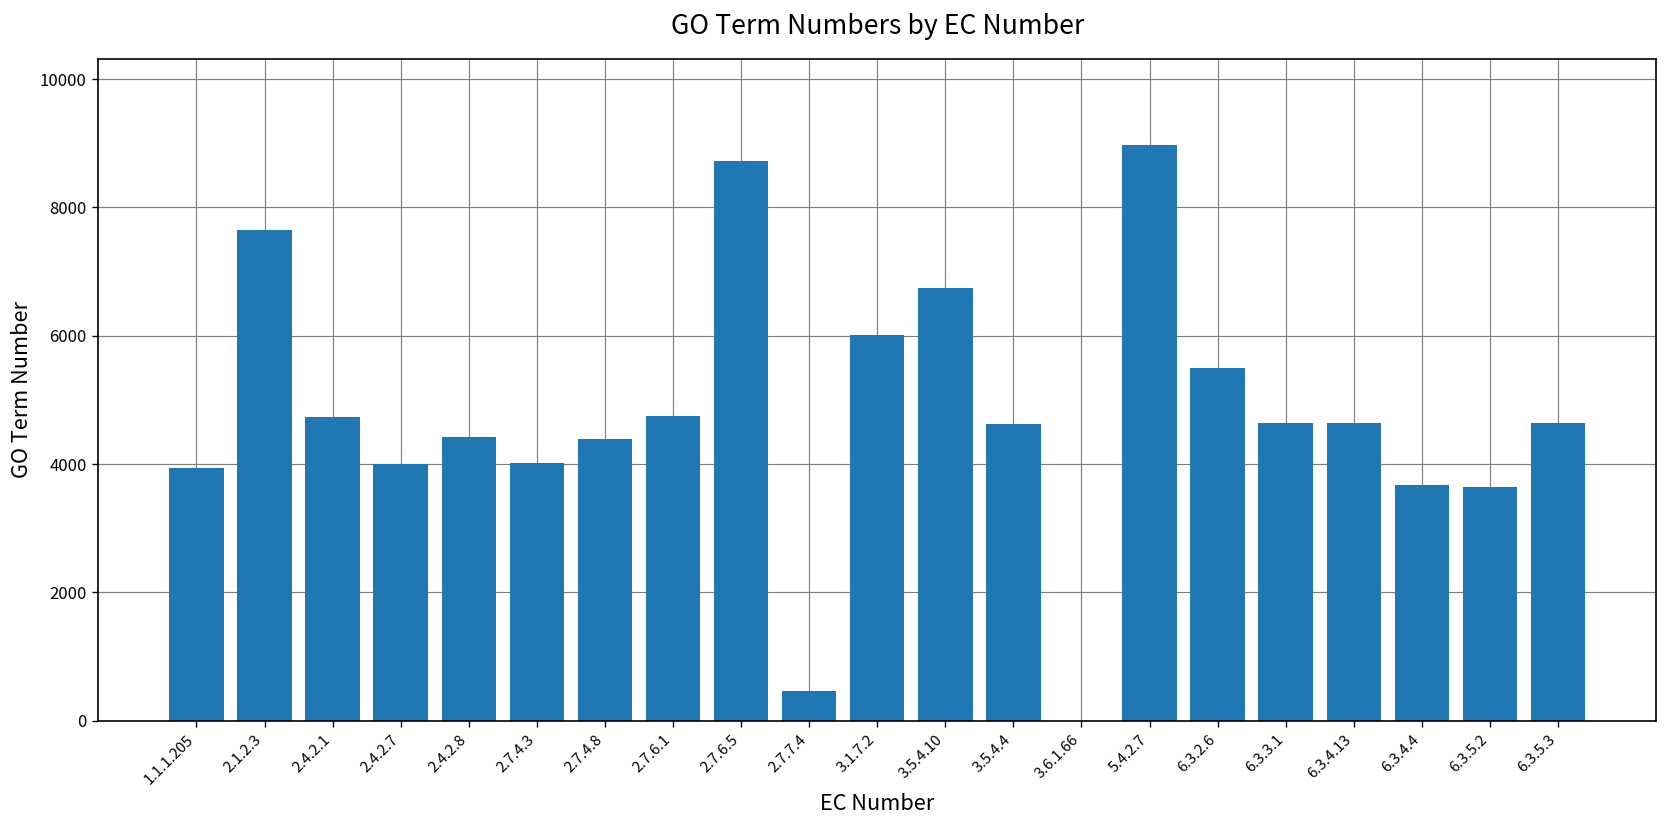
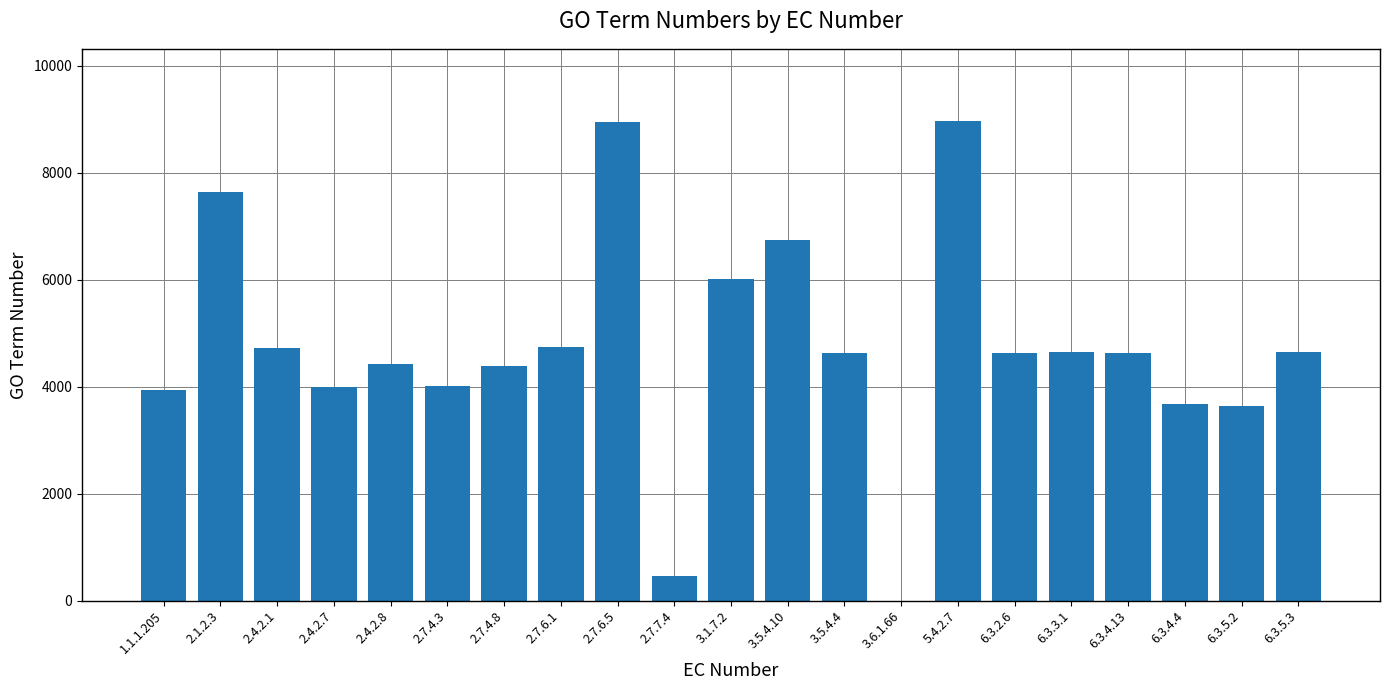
  {
    "1.1.1.205": 3900,
    "2.1.2.3": 7700,
    "2.4.2.1": 4700,
    "2.4.2.7": 4000,
    "2.4.2.8": 4400,
    "2.7.4.3": 4000,
    "2.7.4.8": 4400,
    "2.7.6.1": 4700,
-   "2.7.6.5": 8700,
+   "2.7.6.5": 9000,
    "2.7.7.4": 500,
    "3.1.7.2": 6000,
    "3.5.4.10": 6700,
    "3.5.4.4": 4600,
    "3.6.1.66": 0,
    "5.4.2.7": 9000,
-   "6.3.2.6": 5500,
+   "6.3.2.6": 4600,
    "6.3.3.1": 4600,
    "6.3.4.13": 4600,
    "6.3.4.4": 3700,
    "6.3.5.2": 3600,
    "6.3.5.3": 4600
  }
